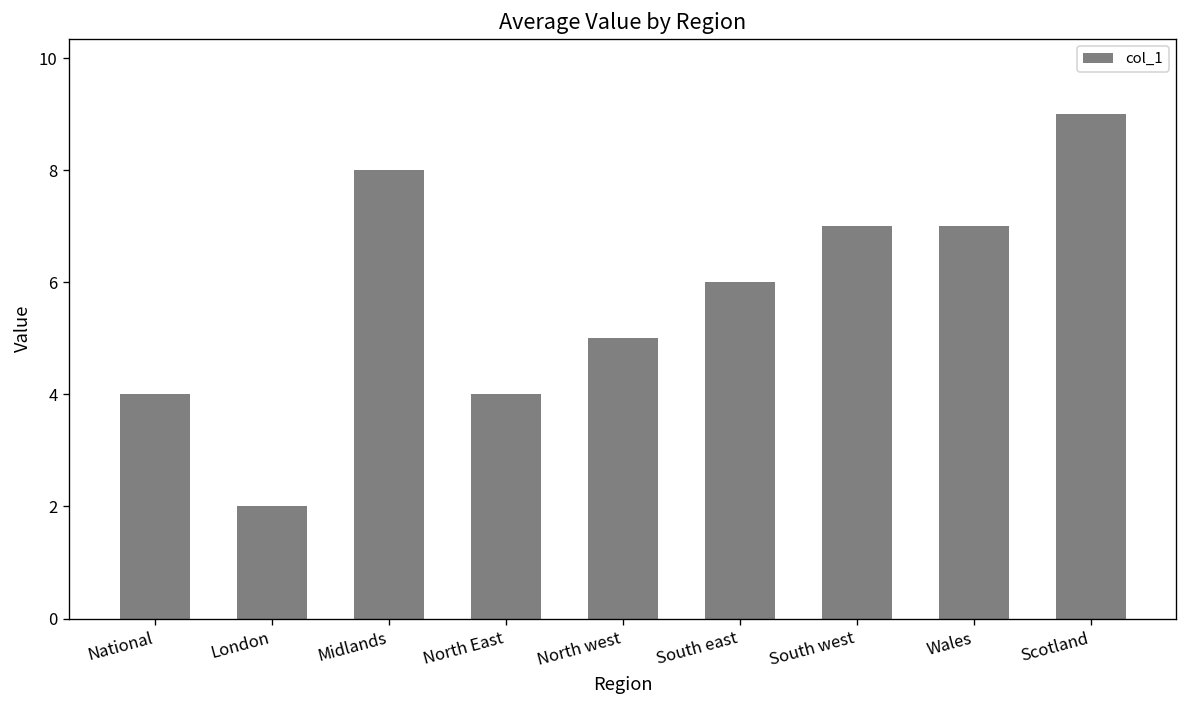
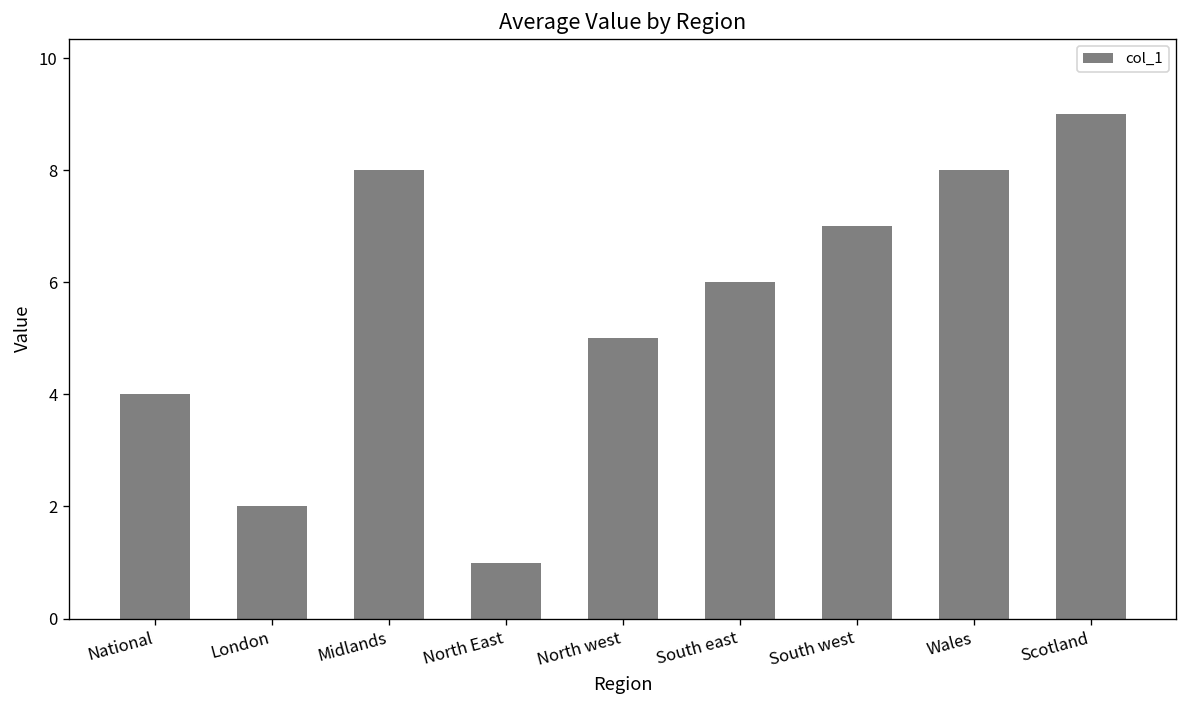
  {
    "National": 4,
    "London": 2,
    "Midlands": 8,
-   "North East": 4,
+   "North East": 1,
    "North west": 5,
    "South east": 6,
    "South west": 7,
-   "Wales": 7,
+   "Wales": 8,
    "Scotland": 9
  }
